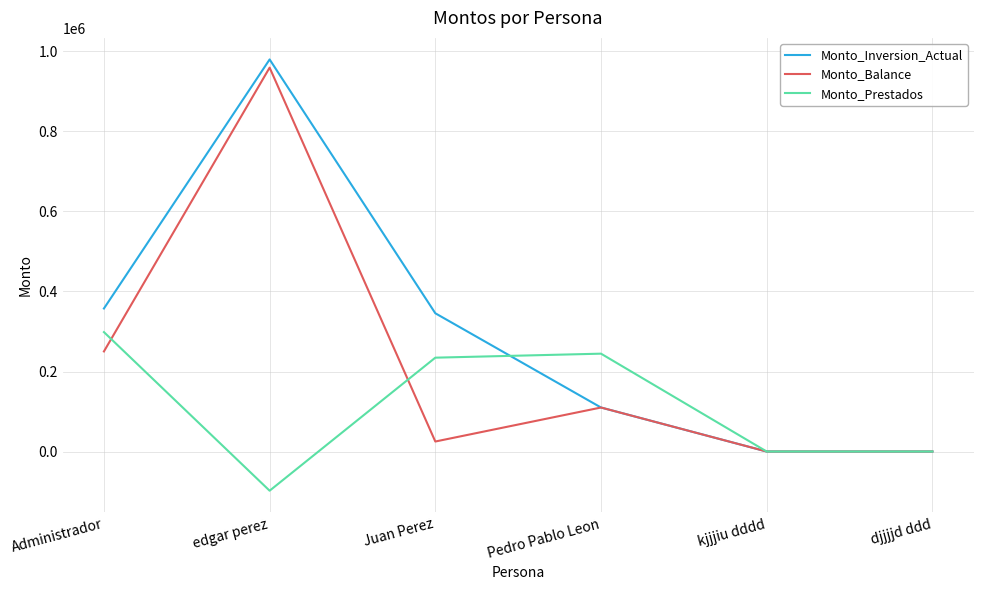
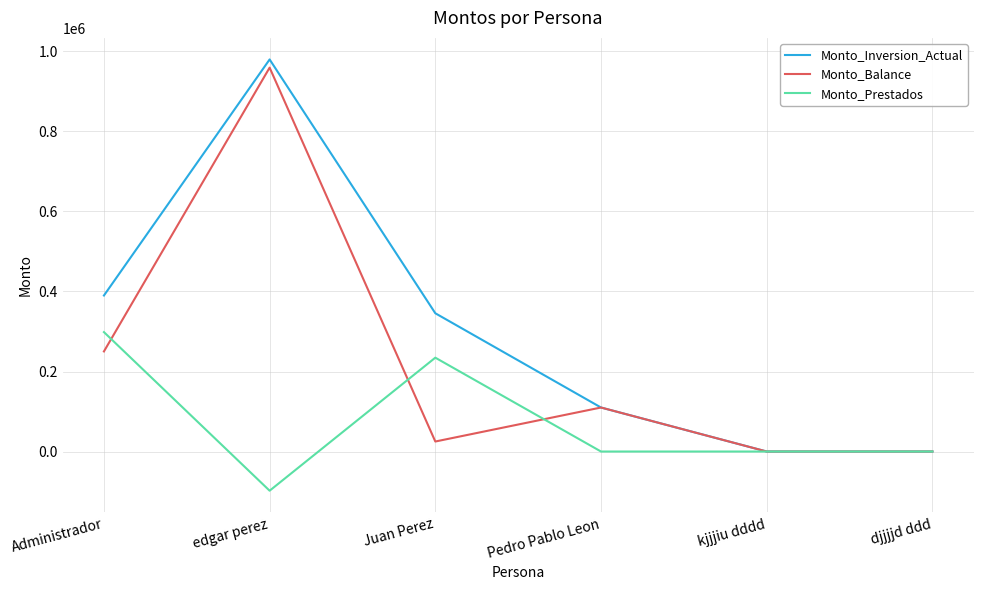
  {
    "Monto_Inversion_Actual": {
-     "Administrador": 360000,
+     "Administrador": 390000,
      "edgar perez": 980000,
      "Juan Perez": 350000
    },
    "Monto_Balance": {
      "Administrador": 250000,
      "edgar perez": 960000,
      "Juan Perez": 30000
    },
    "Monto_Prestados": {
      "Administrador": 300000,
      "edgar perez": -100000,
      "Juan Perez": 230000,
-     "Pedro Pablo Leon": 240000
+     "Pedro Pablo Leon": 0
    }
  }
